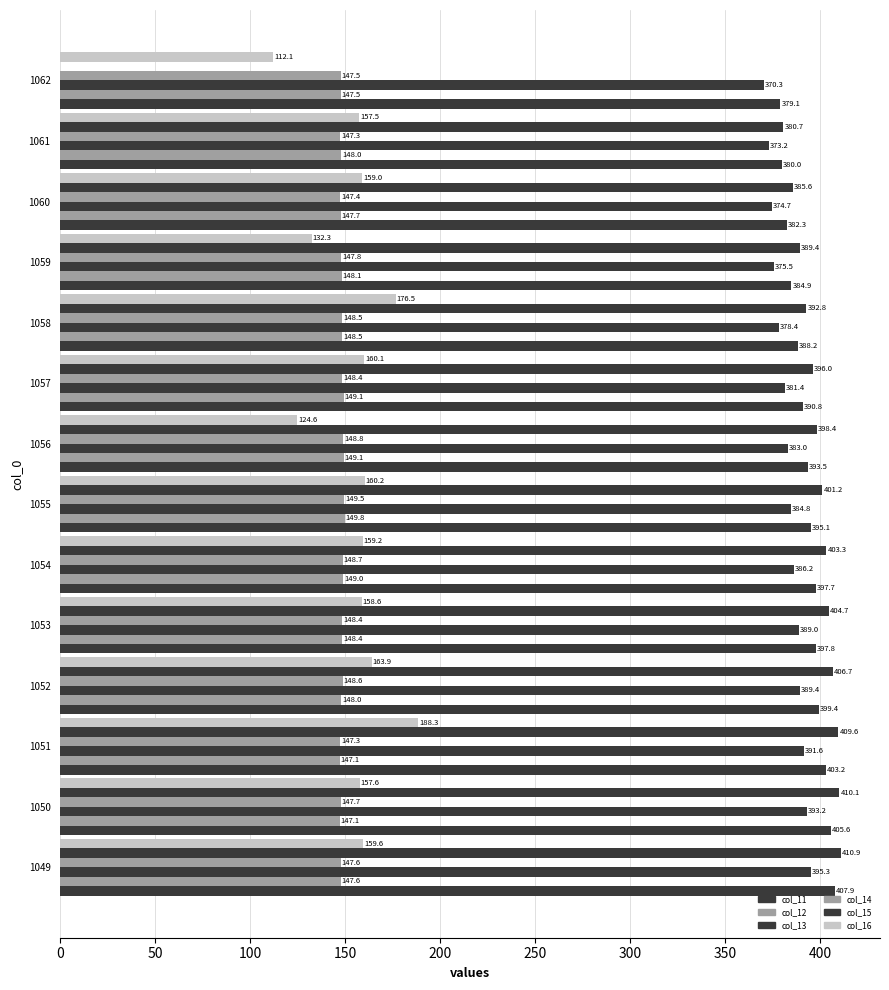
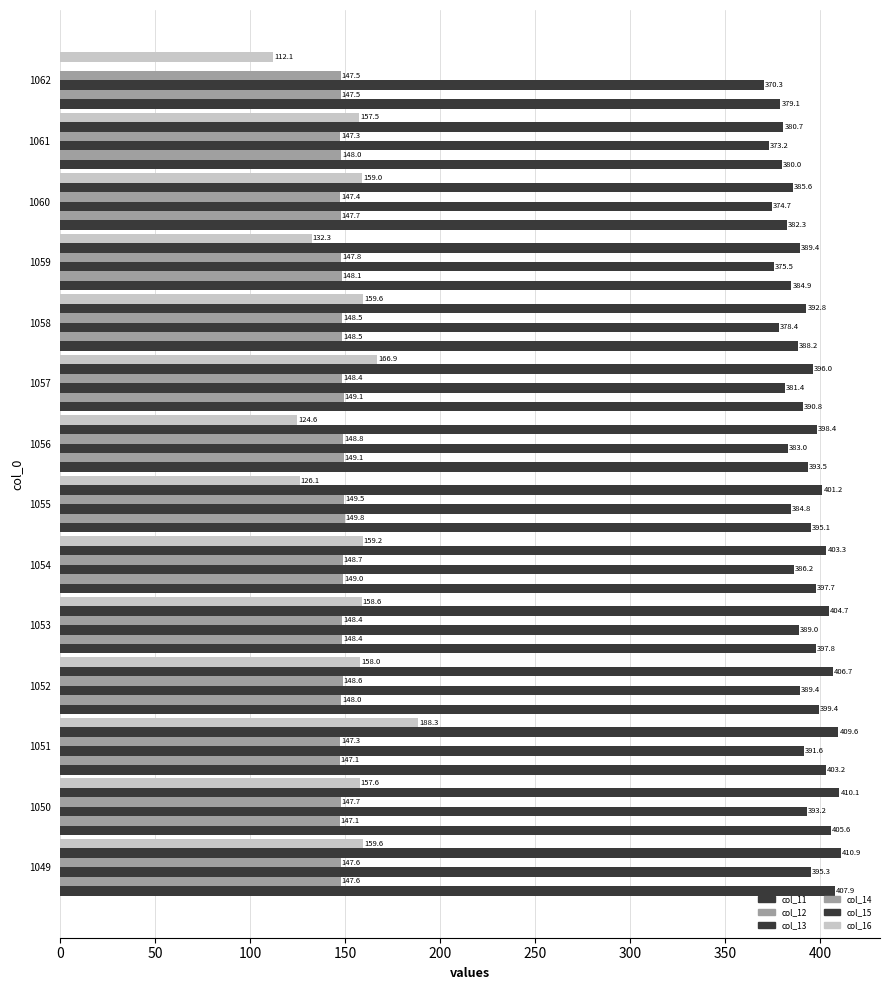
  {
    "col_16": {
      "1062": 112.1,
      "1061": 157.5,
      "1060": 159.0,
      "1059": 132.3,
-     "1058": 176.5,
-     "1057": 160.1,
+     "1058": 159.6,
+     "1057": 166.9,
      "1056": 124.6,
-     "1055": 160.2,
+     "1055": 126.1,
      "1054": 159.2,
      "1053": 158.6,
-     "1052": 163.9,
+     "1052": 158.0,
      "1051": 188.3,
      "1050": 157.6,
      "1049": 159.6
    }
  }
